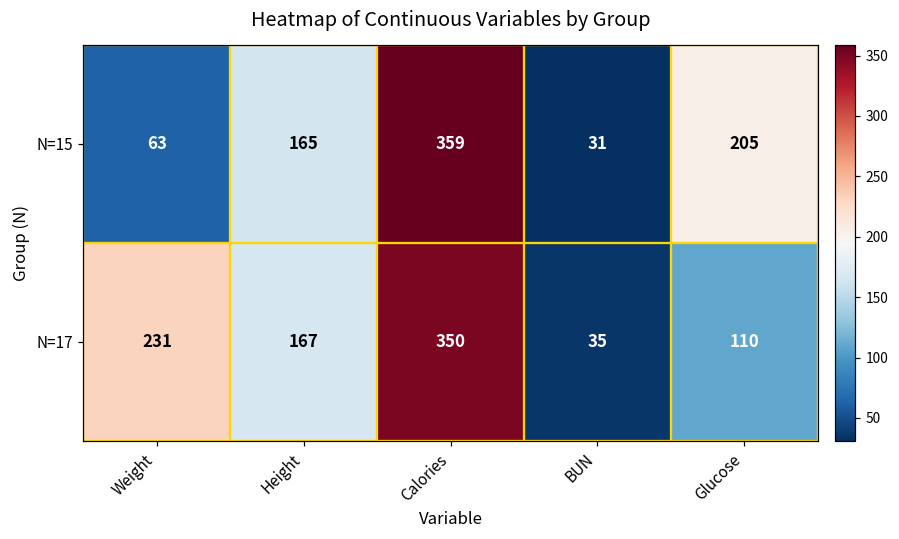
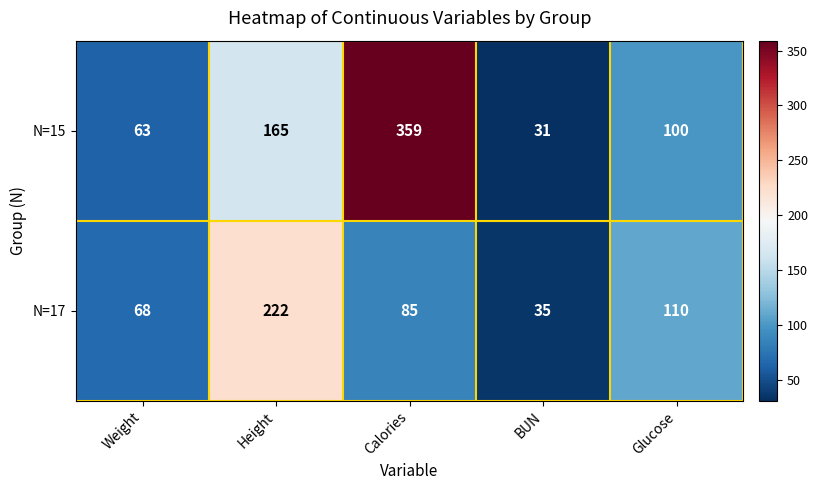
  {
    "N=15": {
      "Weight": 63,
      "Height": 165,
      "Calories": 359,
      "BUN": 31,
-     "Glucose": 205
+     "Glucose": 100
    },
    "N=17": {
-     "Weight": 231,
-     "Height": 167,
-     "Calories": 350,
+     "Weight": 68,
+     "Height": 222,
+     "Calories": 85,
      "BUN": 35,
      "Glucose": 110
    }
  }
